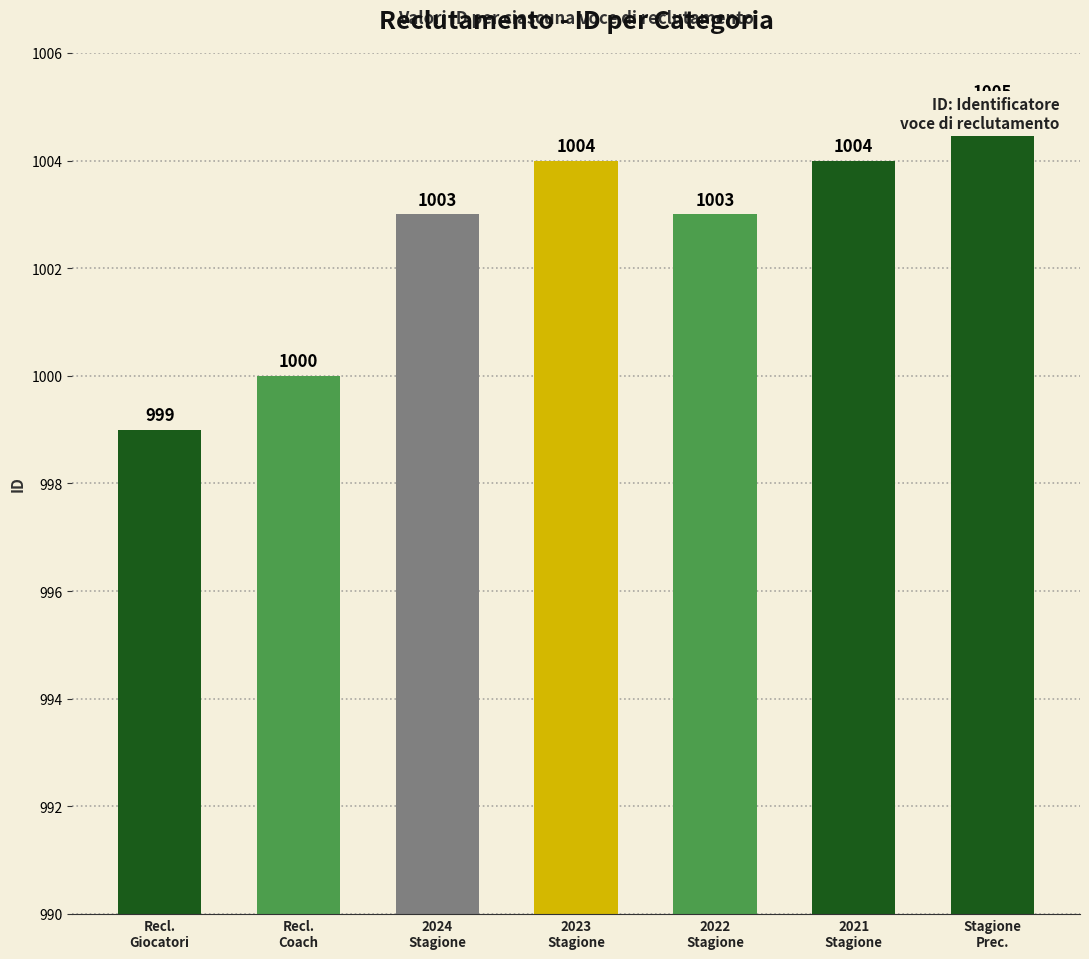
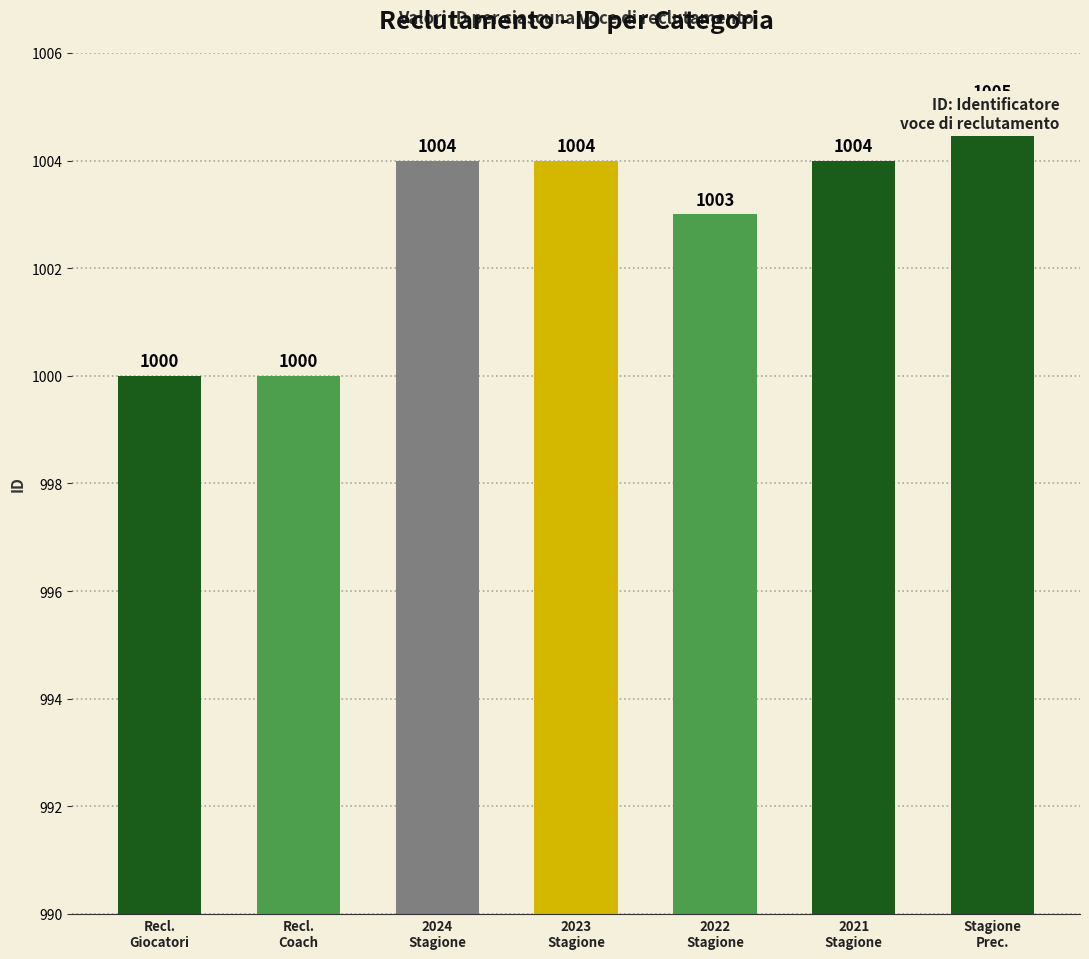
  {
-   "Recl. Giocatori": 999,
+   "Recl. Giocatori": 1000,
    "Recl. Coach": 1000,
-   "2024 Stagione": 1003,
+   "2024 Stagione": 1004,
    "2023 Stagione": 1004,
    "2022 Stagione": 1003,
    "2021 Stagione": 1004
  }
